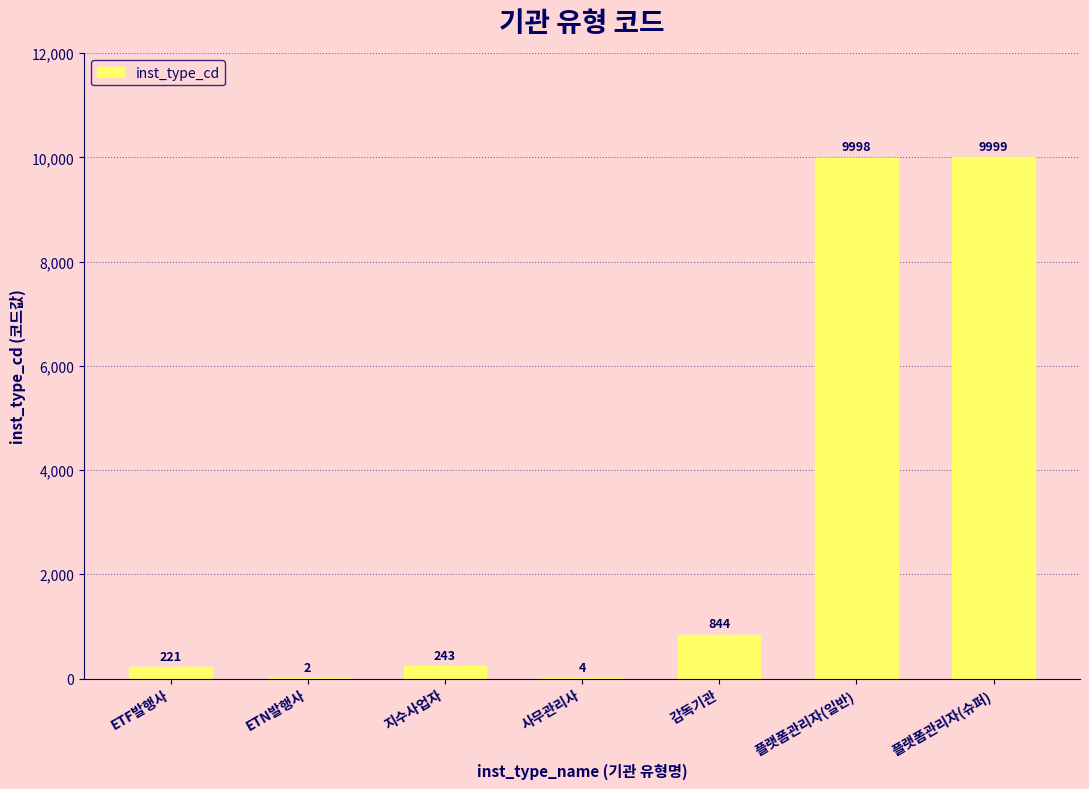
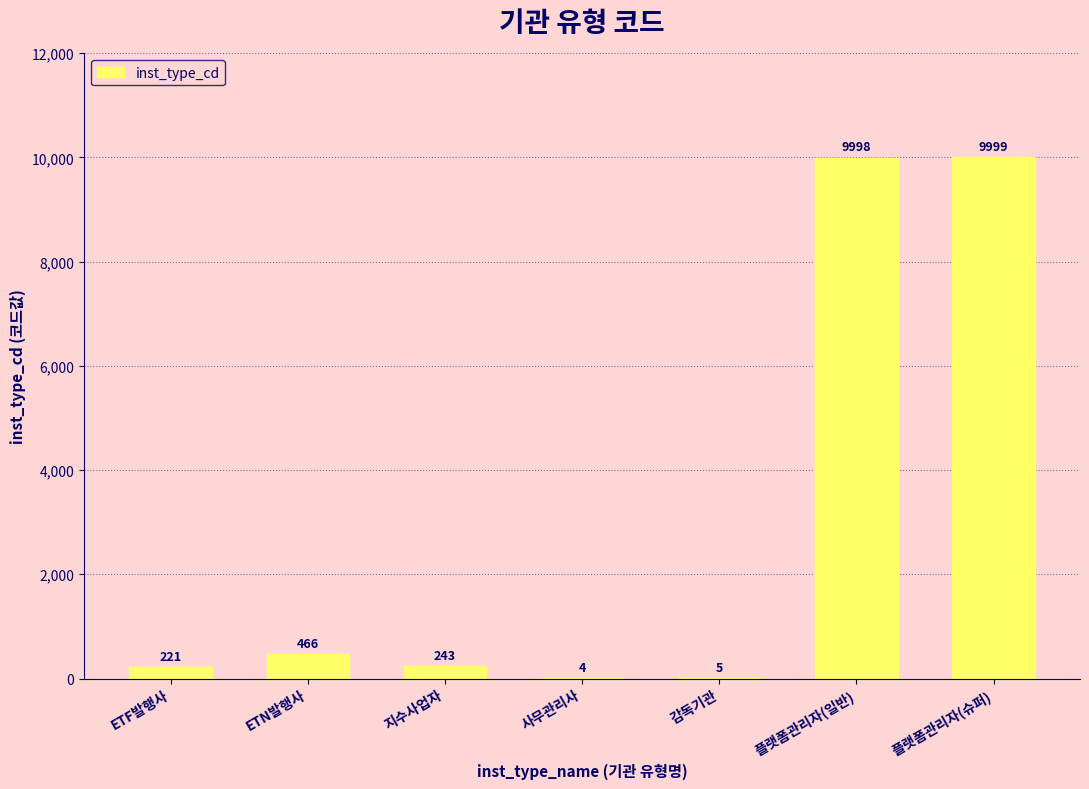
  {
    "ETF발행사": 221,
-   "ETN발행사": 2,
+   "ETN발행사": 466,
    "지수사업자": 243,
    "사무관리사": 4,
-   "감독기관": 844,
+   "감독기관": 5,
    "플랫폼관리자(일반)": 9998,
    "플랫폼관리자(슈퍼)": 9999
  }
